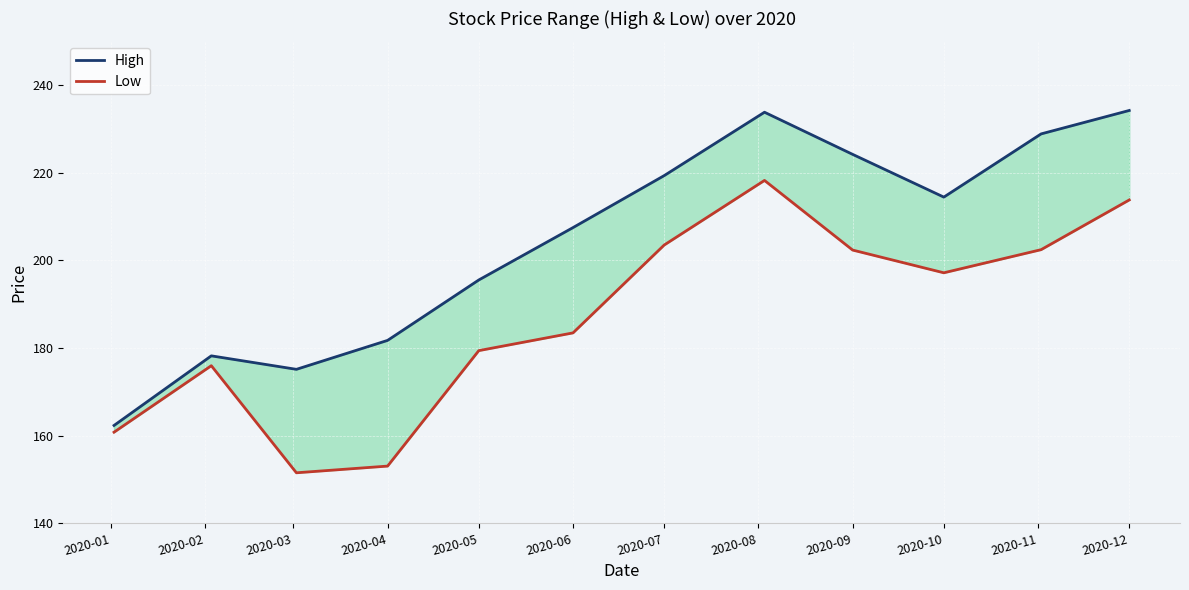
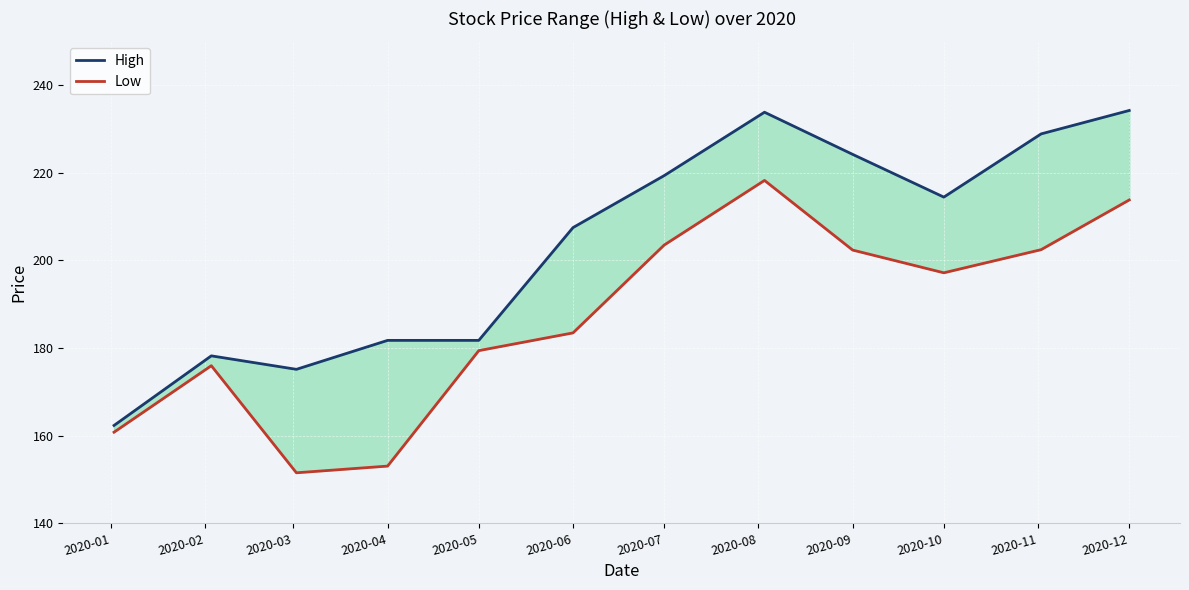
  {
    "High": {
      "2020-04": 182,
-     "2020-05": 196,
+     "2020-05": 182,
      "2020-06": 207,
      "2020-07": 219,
      "2020-09": 224,
      "2020-10": 214,
      "2020-12": 234
    },
    "Low": {
      "2020-04": 153,
      "2020-05": 179,
      "2020-06": 183,
      "2020-07": 204,
      "2020-09": 202,
      "2020-10": 197,
      "2020-12": 214
    }
  }
